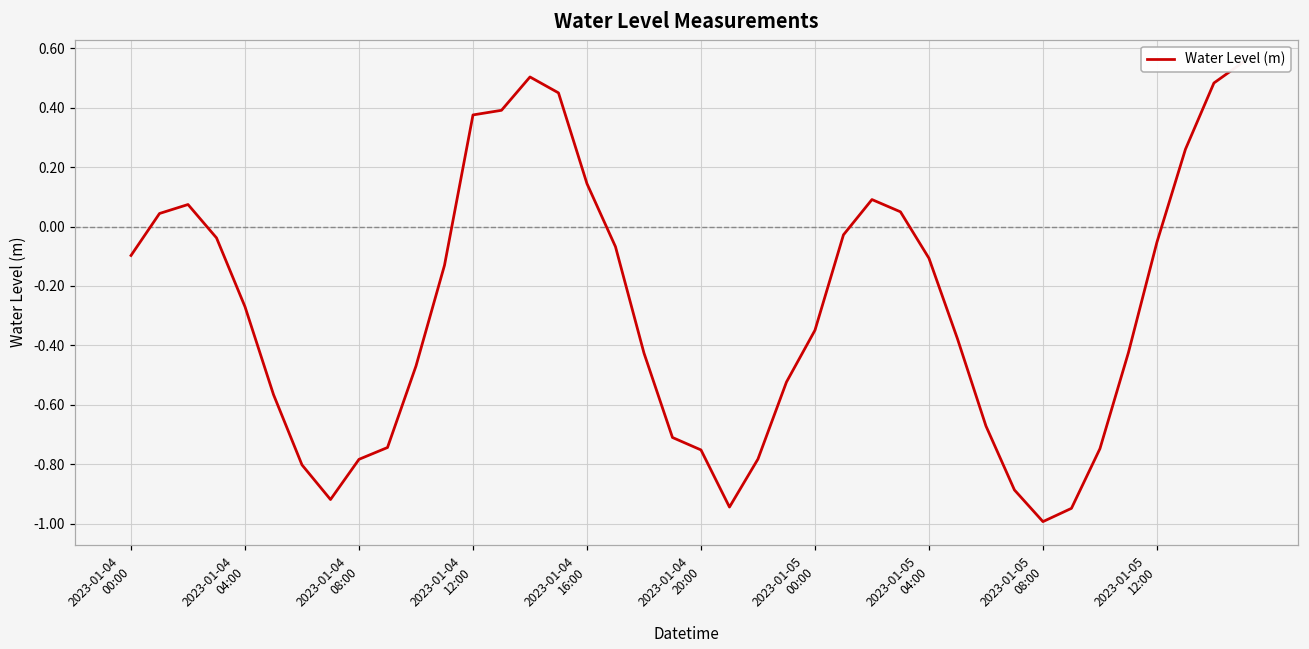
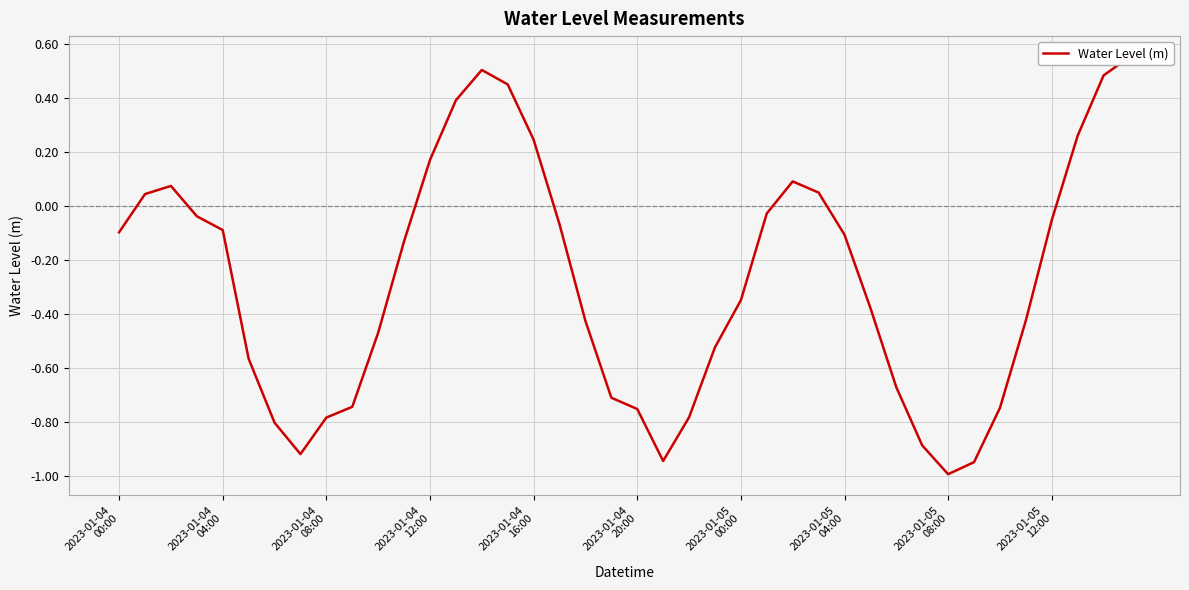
  {
    "2023-01-04 00:00": -0.10,
-   "2023-01-04 04:00": -0.27,
+   "2023-01-04 04:00": -0.09,
    "2023-01-04 08:00": -0.78,
-   "2023-01-04 12:00": 0.38,
-   "2023-01-04 16:00": 0.14,
+   "2023-01-04 12:00": 0.17,
+   "2023-01-04 16:00": 0.25,
    "2023-01-04 20:00": -0.75,
    "2023-01-05 00:00": -0.35,
    "2023-01-05 04:00": -0.11,
    "2023-01-05 08:00": -0.99,
    "2023-01-05 12:00": -0.05
  }
